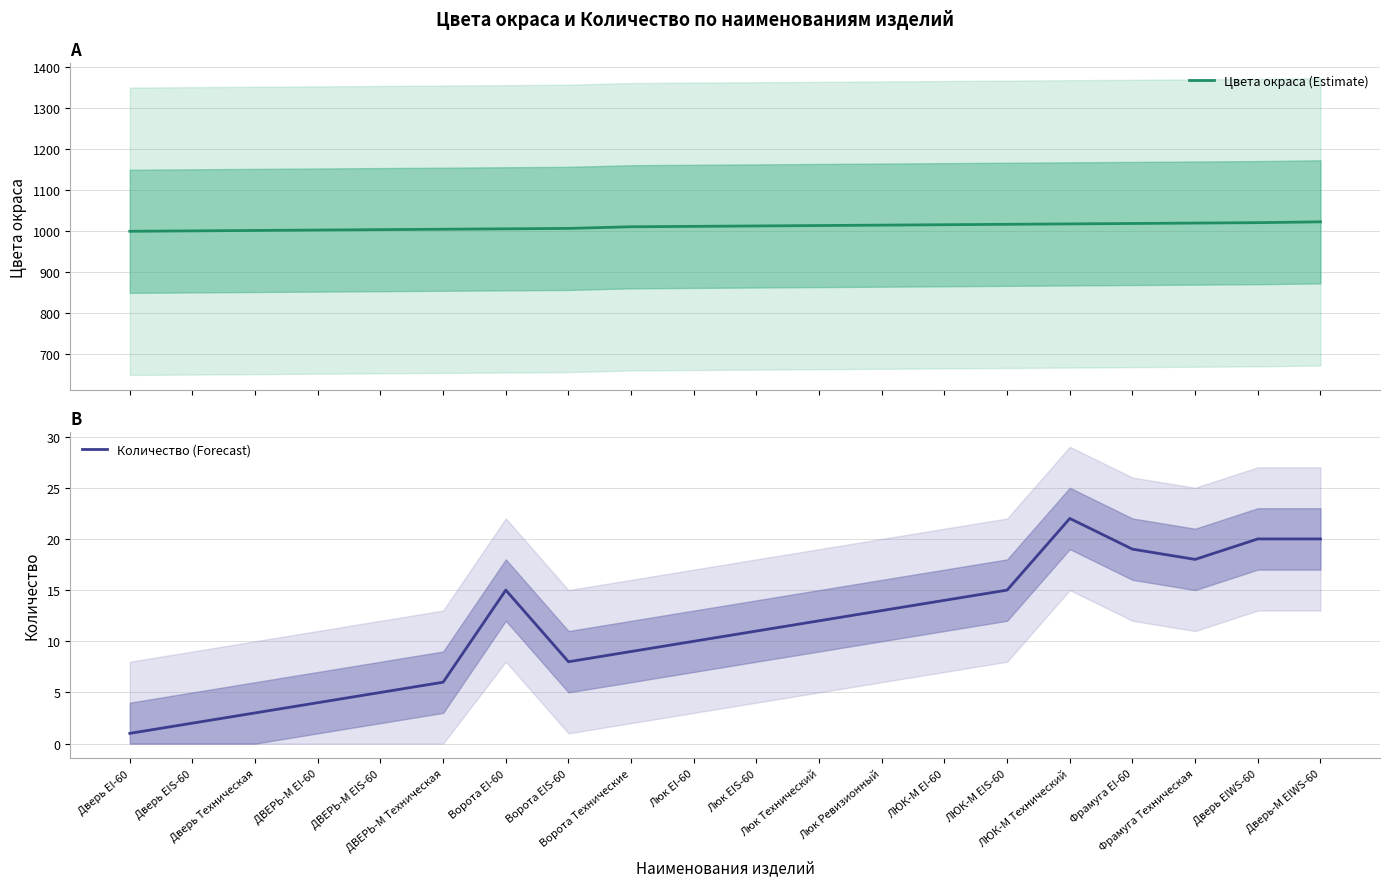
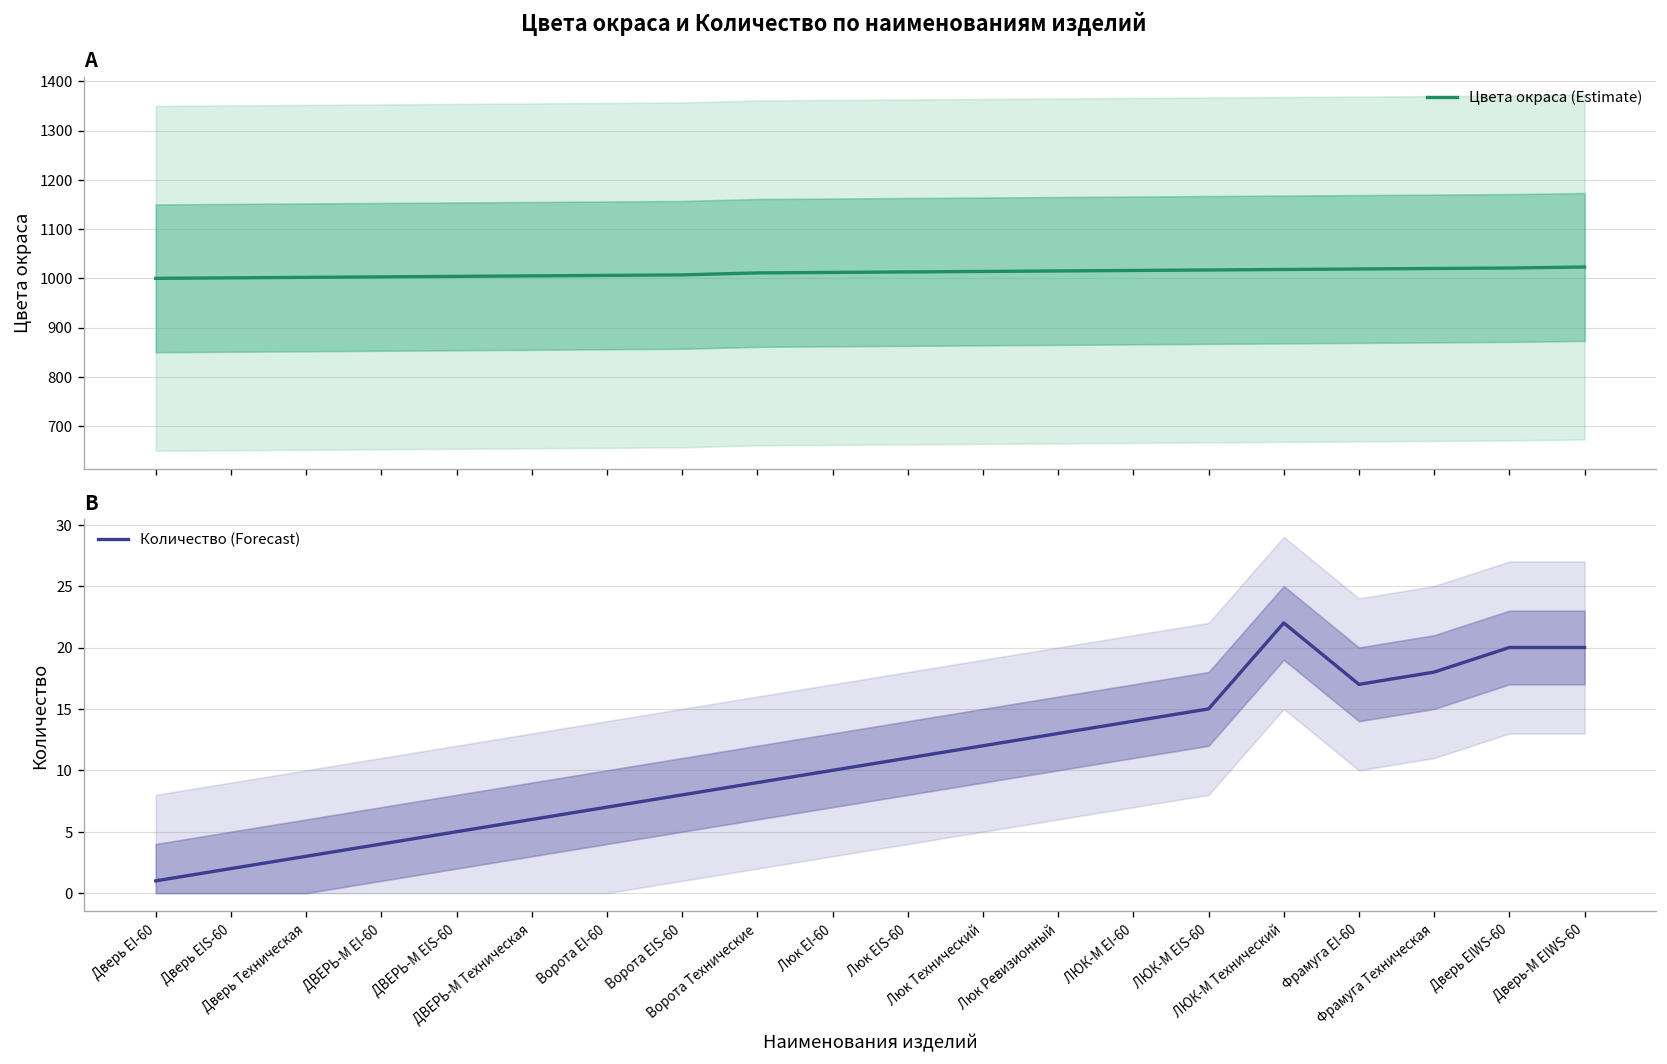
  {
    "B": {
      "Количество (Forecast)": {
        "Дверь EI-60": 1,
        "Дверь EIS-60": 2,
        "Дверь Техническая": 3,
        "ДВЕРЬ-М EI-60": 4,
        "ДВЕРЬ-М EIS-60": 5,
        "ДВЕРЬ-М Техническая": 6,
-       "Ворота EI-60": 15,
+       "Ворота EI-60": 7,
        "Ворота EIS-60": 8,
        "Ворота Технические": 9,
        "Люк EI-60": 10,
        "Люк EIS-60": 11,
        "Люк Технический": 12,
        "Люк Ревизионный": 13,
        "ЛЮК-М EI-60": 14,
        "ЛЮК-М EIS-60": 15,
        "ЛЮК-М Технический": 22,
-       "Фрамуга EI-60": 19,
+       "Фрамуга EI-60": 17,
        "Фрамуга Техническая": 18,
        "Дверь EIWS-60": 20,
        "Дверь-М EIWS-60": 20
      }
    }
  }
